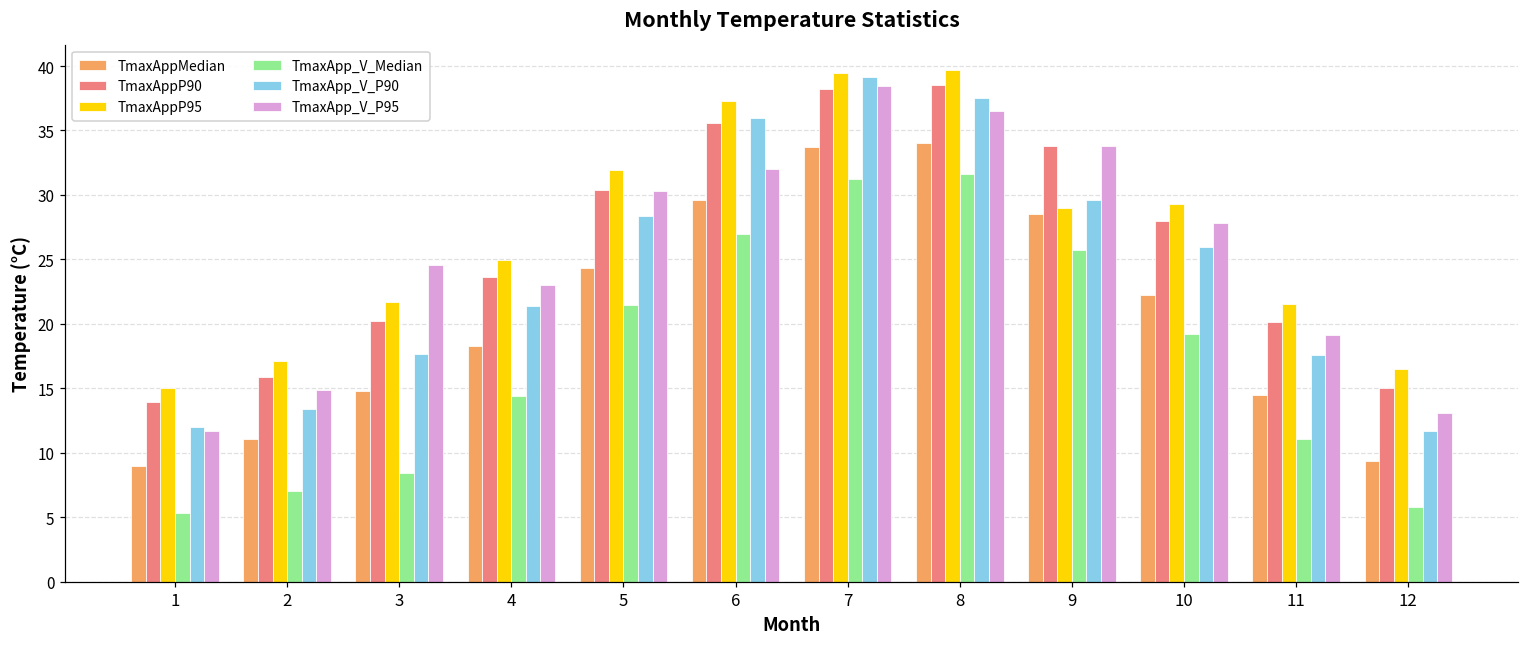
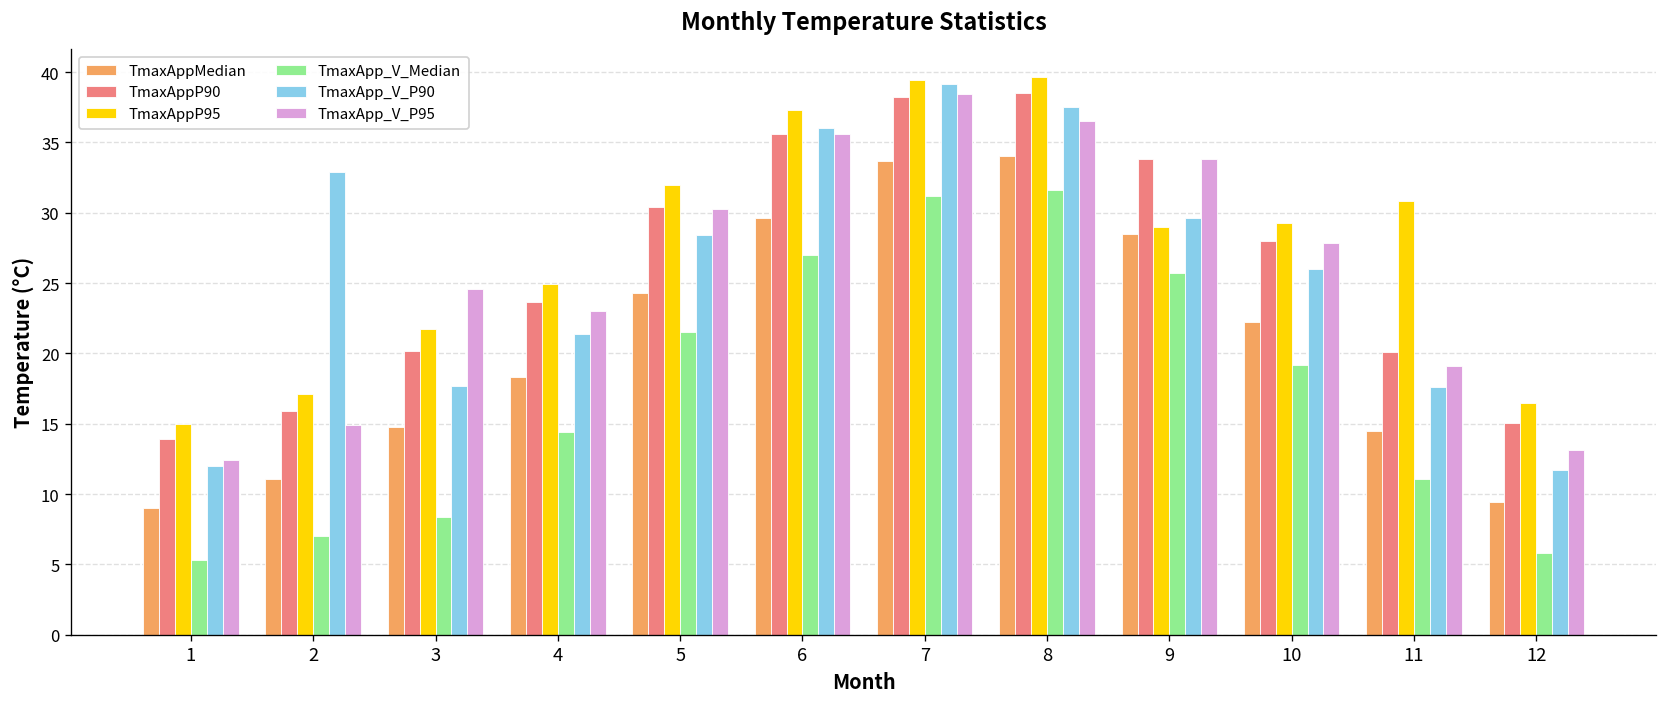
  {
    "TmaxAppP95": {
      "1": 15.0,
      "2": 17.1,
      "3": 21.7,
      "4": 24.9,
      "5": 32.0,
      "6": 37.3,
      "7": 39.5,
      "8": 39.7,
      "9": 29.0,
      "10": 29.3,
-     "11": 21.5,
+     "11": 30.8,
      "12": 16.5
    },
    "TmaxApp_V_Median": {
      "1": 5.3,
      "2": 7.0,
      "3": 8.4,
      "4": 14.4,
      "5": 21.5,
      "6": 27.0,
      "7": 31.2,
      "8": 31.6,
      "9": 25.7,
      "10": 19.2,
      "11": 11.1,
      "12": 5.8
    },
    "TmaxApp_V_P90": {
      "1": 12.0,
-     "2": 13.4,
+     "2": 32.9,
      "3": 17.7,
      "4": 21.4,
      "5": 28.4,
      "6": 36.0,
      "7": 39.1,
      "8": 37.5,
      "9": 29.6,
      "10": 26.0,
      "11": 17.6,
      "12": 11.7
    },
    "TmaxApp_V_P95": {
-     "1": 11.7,
+     "1": 12.4,
      "2": 14.9,
      "3": 24.6,
      "4": 23.0,
      "5": 30.3,
-     "6": 32.0,
+     "6": 35.6,
      "7": 38.5,
      "8": 36.5,
      "9": 33.8,
      "10": 27.9,
      "11": 19.1,
      "12": 13.1
    }
  }
